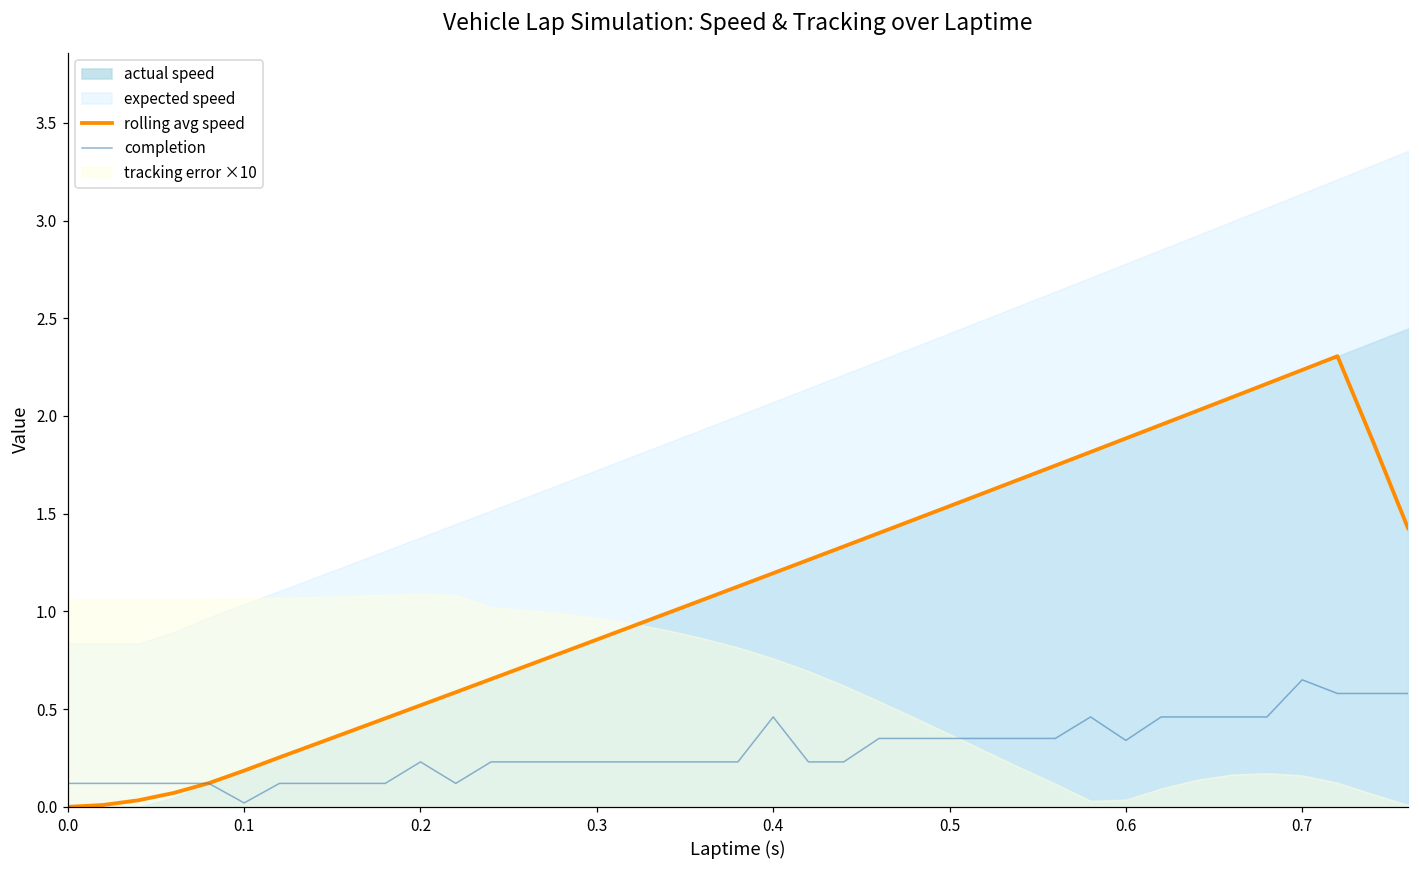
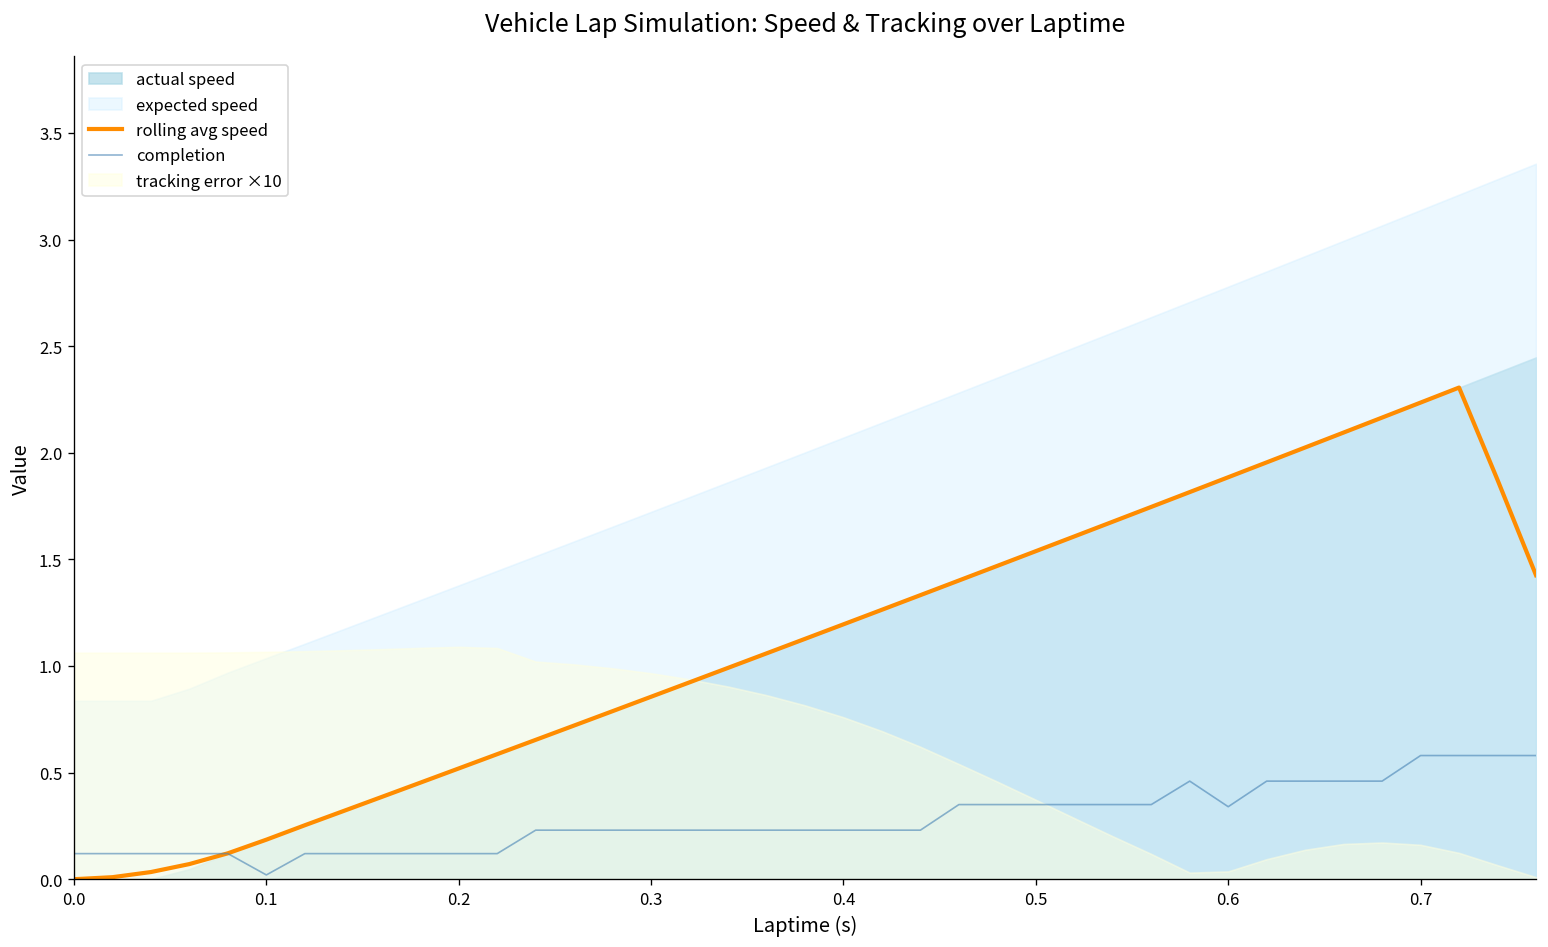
  {
    "completion": {
      "0.0": 0.12,
      "0.1": 0.02,
-     "0.2": 0.23,
+     "0.2": 0.12,
      "0.3": 0.23,
-     "0.4": 0.46,
+     "0.4": 0.23,
      "0.5": 0.35,
      "0.6": 0.34,
-     "0.7": 0.65
+     "0.7": 0.58
    }
  }
